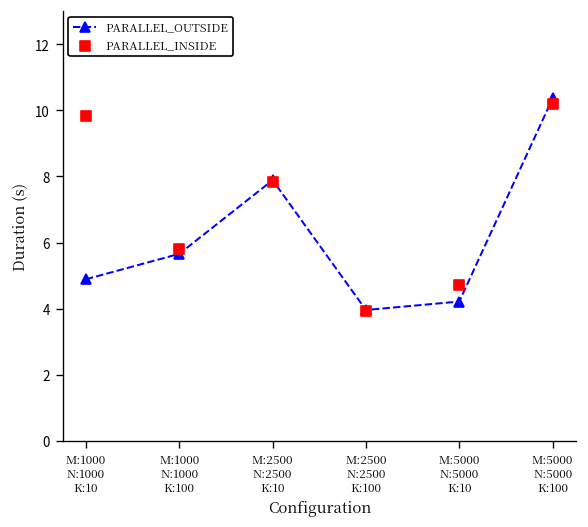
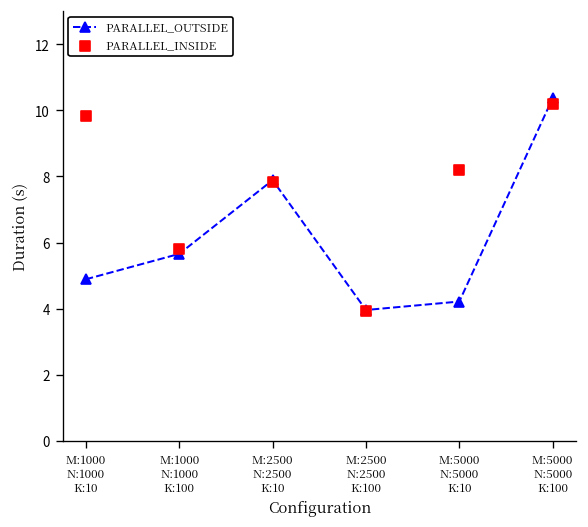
  {
    "PARALLEL_OUTSIDE": {
      "M:1000 N:1000 K:10": 4.9,
      "M:1000 N:1000 K:100": 5.7,
      "M:5000 N:5000 K:10": 4.2,
      "M:5000 N:5000 K:100": 10.4
    },
    "PARALLEL_INSIDE": {
-     "M:5000 N:5000 K:10": 4.7
+     "M:5000 N:5000 K:10": 8.2
    }
  }
